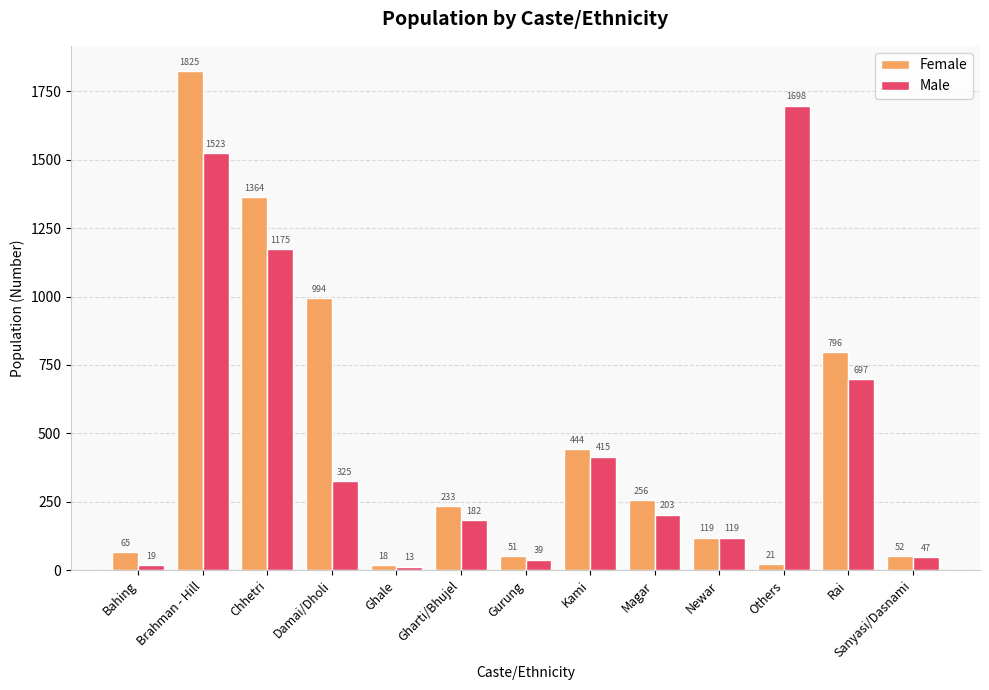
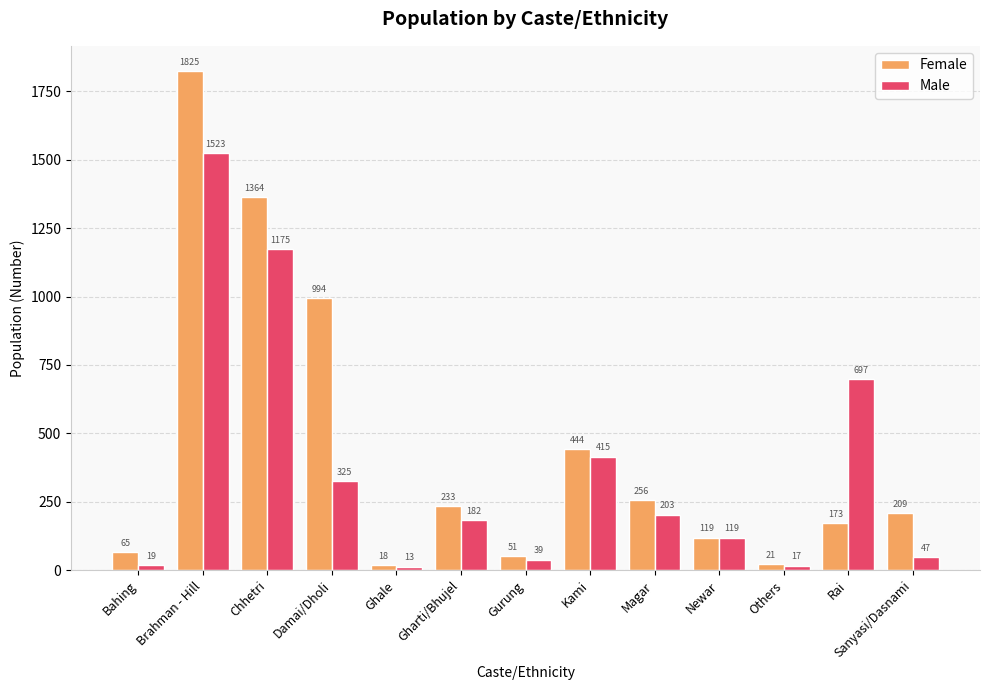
  {
    "Female": {
      "Bahing": 65,
      "Brahman - Hill": 1825,
      "Chhetri": 1364,
      "Damai/Dholi": 994,
      "Ghale": 18,
      "Gharti/Bhujel": 233,
      "Gurung": 51,
      "Kami": 444,
      "Magar": 256,
      "Newar": 119,
      "Others": 21,
-     "Rai": 796,
-     "Sanyasi/Dasnami": 52
+     "Rai": 173,
+     "Sanyasi/Dasnami": 209
    },
    "Male": {
      "Bahing": 19,
      "Brahman - Hill": 1523,
      "Chhetri": 1175,
      "Damai/Dholi": 325,
      "Ghale": 13,
      "Gharti/Bhujel": 182,
      "Gurung": 39,
      "Kami": 415,
      "Magar": 203,
      "Newar": 119,
-     "Others": 1698,
+     "Others": 17,
      "Rai": 697,
      "Sanyasi/Dasnami": 47
    }
  }
